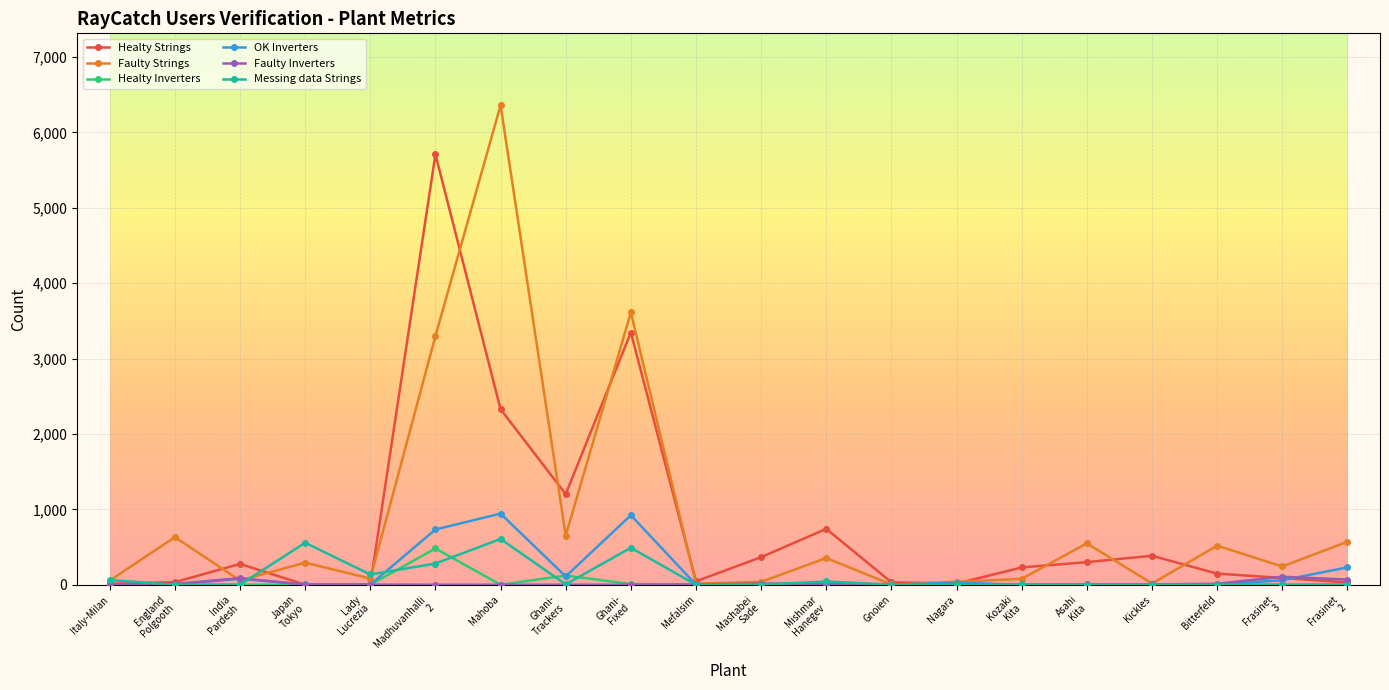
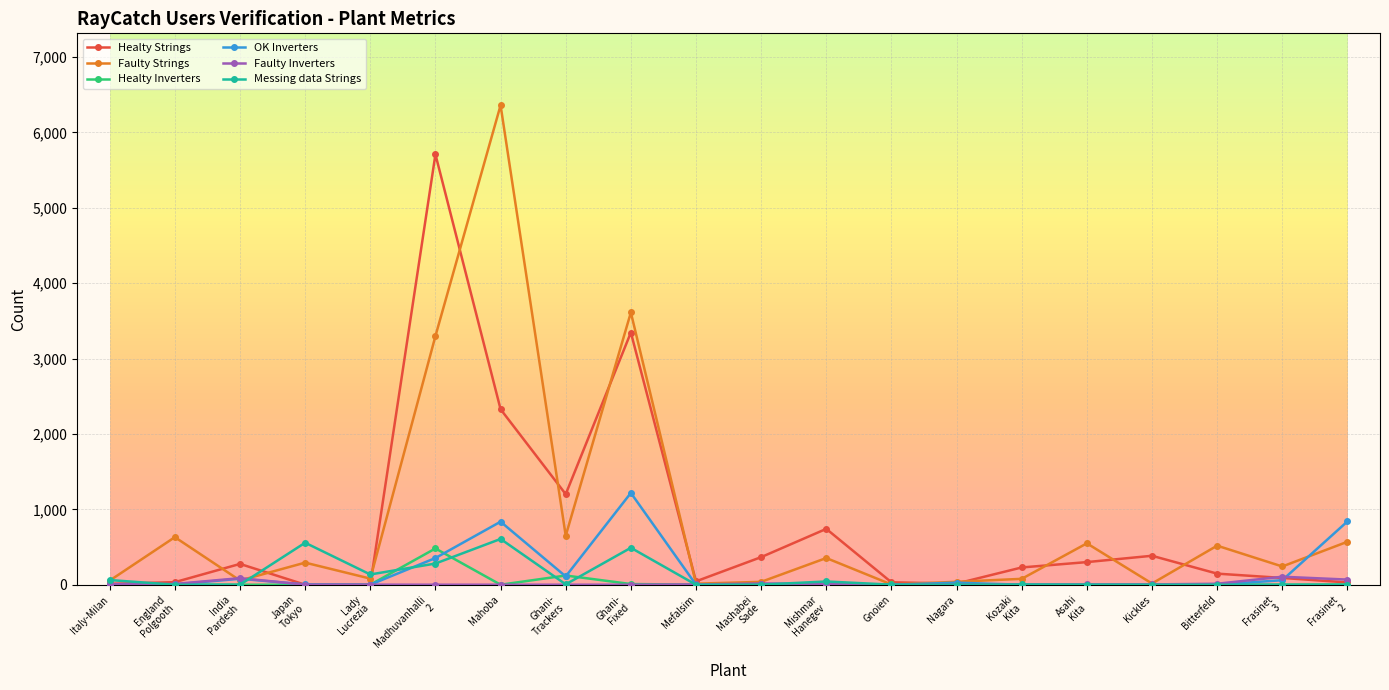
  {
    "OK Inverters": {
-     "Madhuvanhalli 2": "700",
-     "Mahoba": "900",
-     "Ghani- Fixed": "900",
-     "Frasinet 2": "200"
+     "Madhuvanhalli 2": "400",
+     "Mahoba": "800",
+     "Ghani- Fixed": "1,200",
+     "Frasinet 2": "800"
    },
    "Faulty Inverters": {
      "Madhuvanhalli 2": "0",
      "Frasinet 2": "100"
    }
  }
